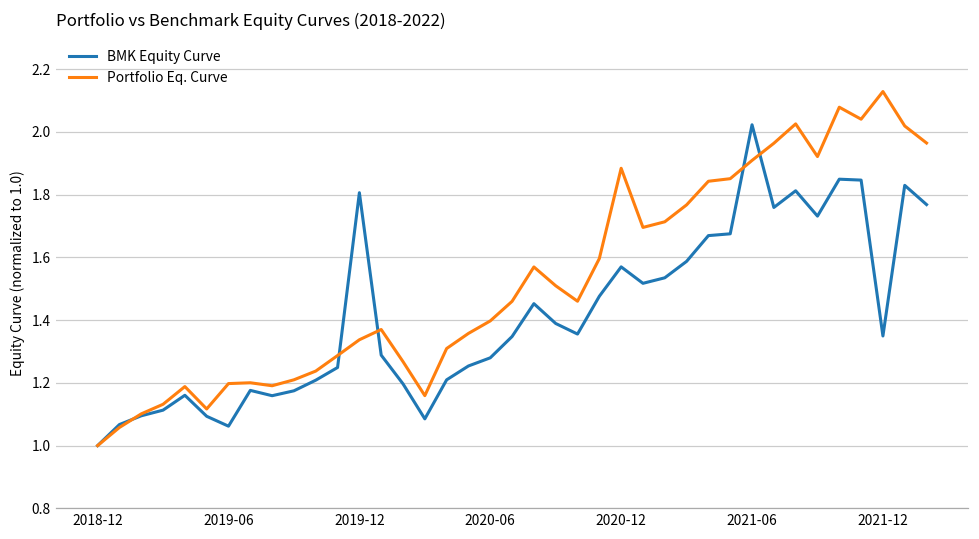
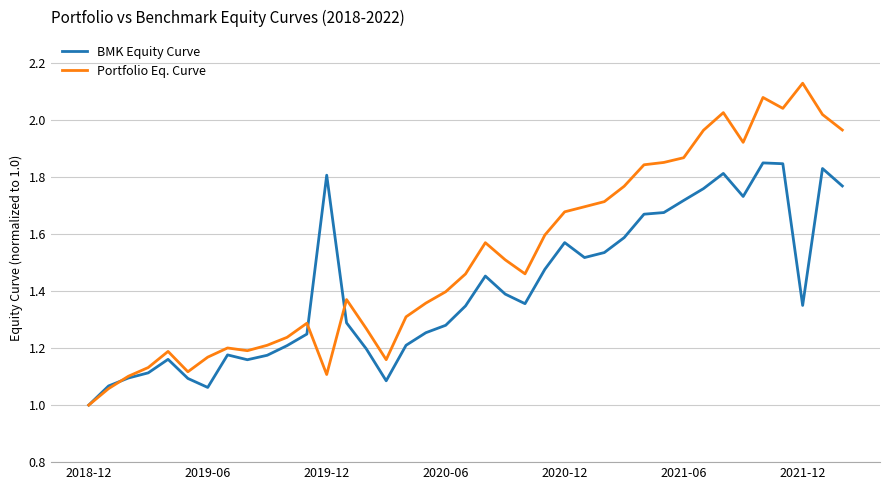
  {
    "BMK Equity Curve": {
      "2019-06": 1.06,
      "2019-12": 1.81,
      "2020-06": 1.28,
      "2020-12": 1.57,
-     "2021-06": 2.02,
+     "2021-06": 1.72,
      "2021-12": 1.35
    },
    "Portfolio Eq. Curve": {
-     "2019-06": 1.20,
-     "2019-12": 1.34,
+     "2019-06": 1.17,
+     "2019-12": 1.11,
      "2020-06": 1.40,
-     "2020-12": 1.88,
-     "2021-06": 1.91,
+     "2020-12": 1.68,
+     "2021-06": 1.87,
      "2021-12": 2.13
    }
  }
